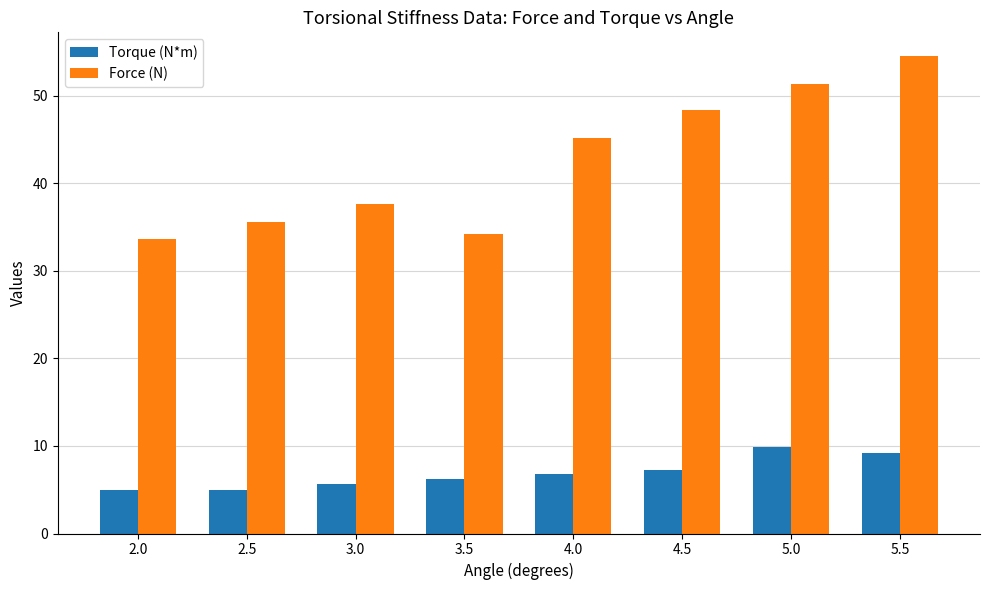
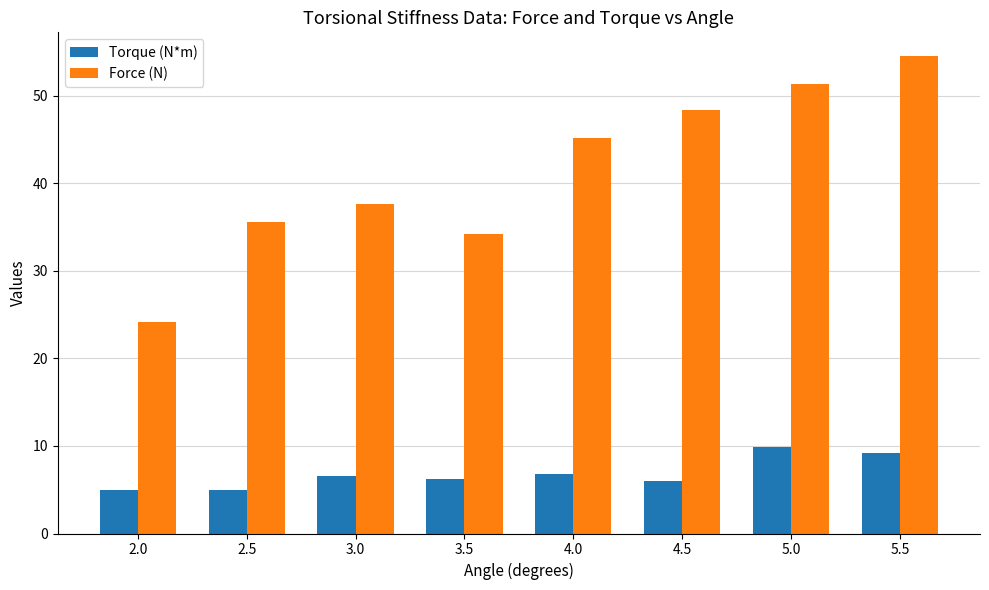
  {
    "Torque (N*m)": {
      "2.0": 5,
      "2.5": 5,
-     "3.0": 6,
+     "3.0": 7,
      "3.5": 6,
      "4.0": 7,
-     "4.5": 7,
+     "4.5": 6,
      "5.0": 10,
      "5.5": 9
    },
    "Force (N)": {
-     "2.0": 34,
+     "2.0": 24,
      "2.5": 36,
      "3.0": 38,
      "3.5": 34,
      "4.0": 45,
      "4.5": 48,
      "5.0": 51,
      "5.5": 55
    }
  }
